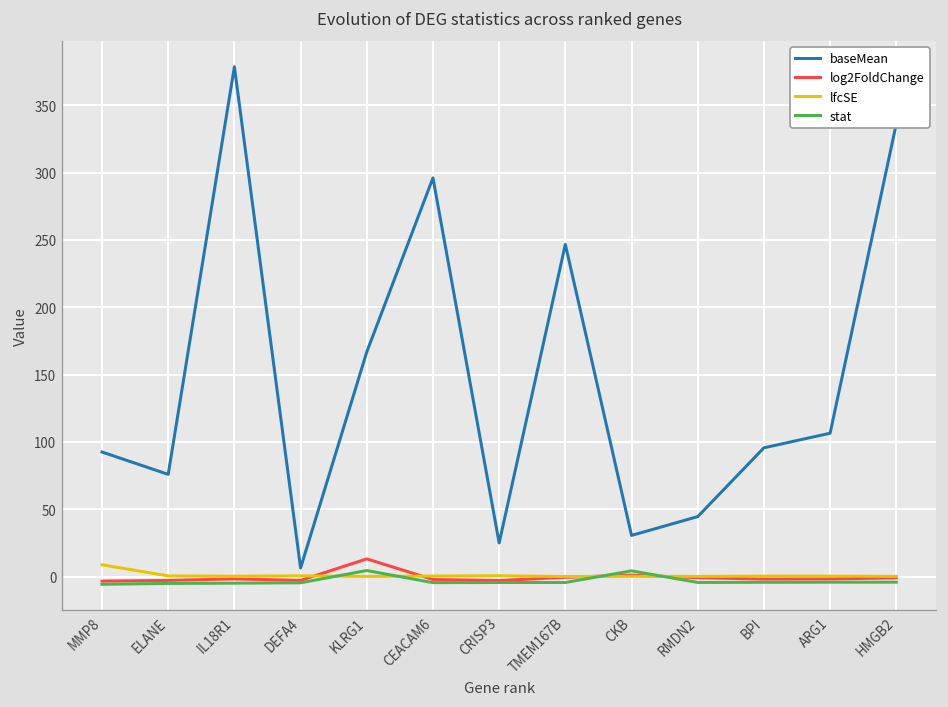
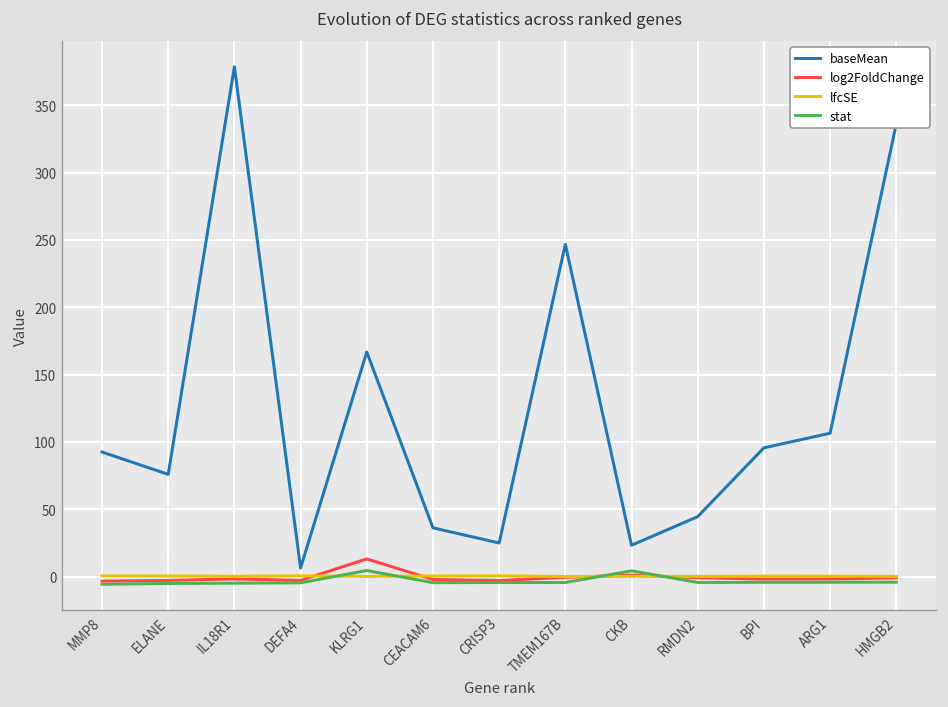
  {
    "baseMean": {
      "MMP8": 93,
      "ELANE": 76,
      "IL18R1": 379,
      "DEFA4": 6,
      "KLRG1": 167,
-     "CEACAM6": 296,
+     "CEACAM6": 36,
      "CRISP3": 25,
      "TMEM167B": 247,
-     "CKB": 31,
+     "CKB": 23,
      "RMDN2": 45,
      "BPI": 96,
      "ARG1": 106
    },
    "log2FoldChange": {
      "MMP8": -3,
      "KLRG1": 13,
      "CEACAM6": -2
    },
    "lfcSE": {
-     "MMP8": 9,
+     "MMP8": 1,
      "ELANE": 1,
      "DEFA4": 1,
      "KLRG1": 0,
      "CEACAM6": 0,
      "CRISP3": 1
    },
    "stat": {
      "MMP8": -6,
      "IL18R1": -5,
      "KLRG1": 5,
      "CEACAM6": -4,
      "TMEM167B": -4,
      "CKB": 4,
      "RMDN2": -4,
      "BPI": -4,
      "ARG1": -4,
      "HMGB2": -4
    }
  }
